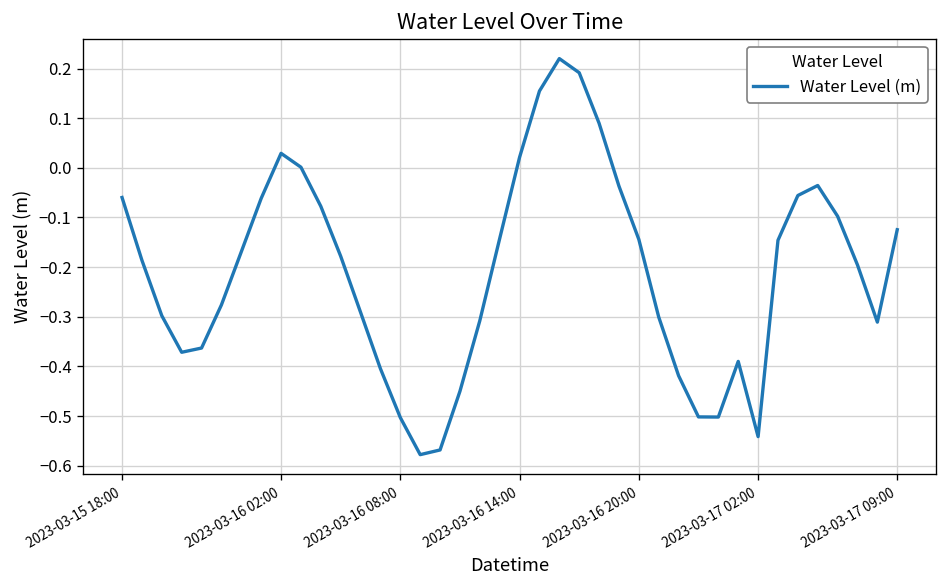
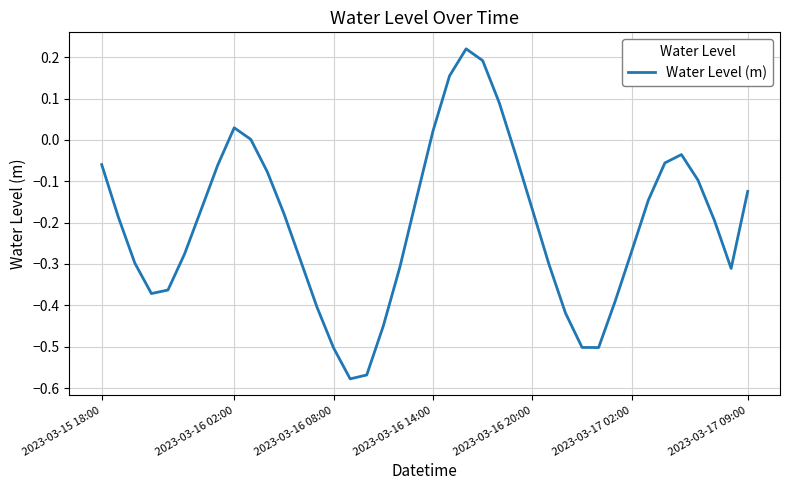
  {
    "2023-03-15 18:00": -0.06,
    "2023-03-16 02:00": 0.03,
    "2023-03-16 08:00": -0.50,
    "2023-03-16 14:00": 0.02,
-   "2023-03-16 20:00": -0.14,
-   "2023-03-17 02:00": -0.54,
+   "2023-03-16 20:00": -0.17,
+   "2023-03-17 02:00": -0.27,
    "2023-03-17 09:00": -0.12
  }
